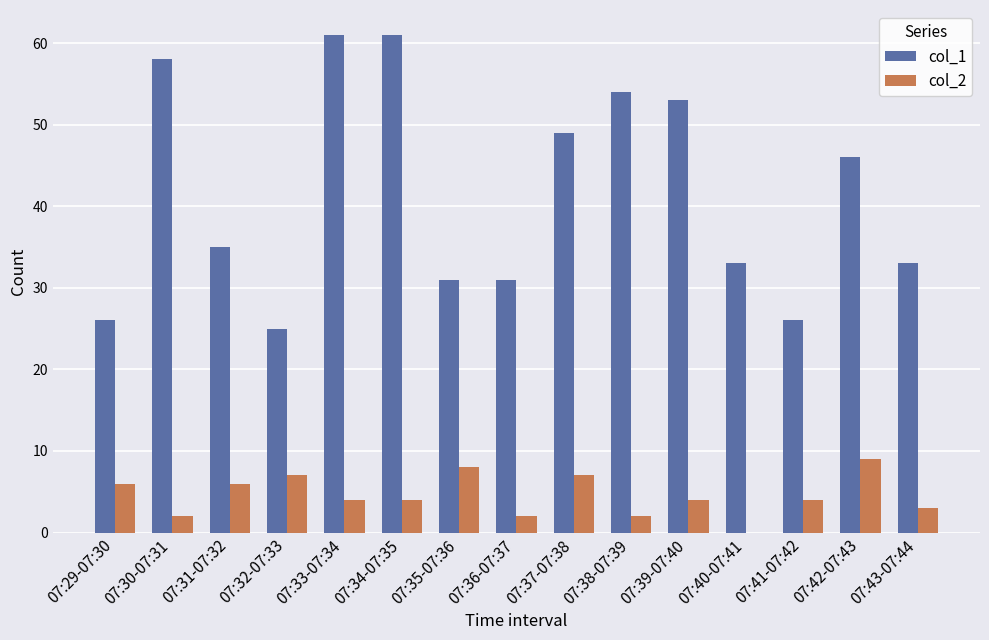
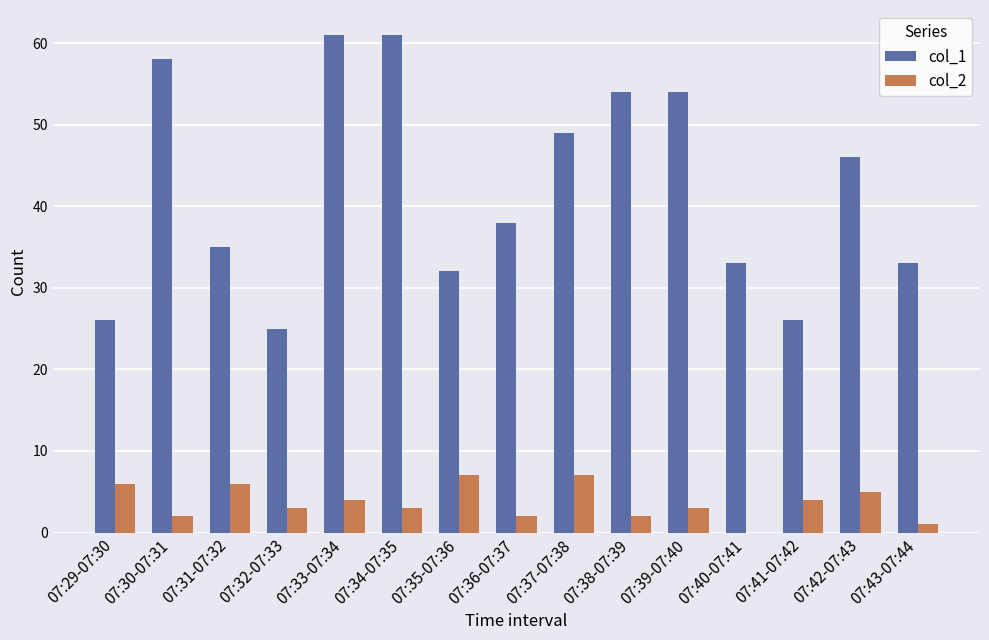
  {
    "col_1": {
      "07:29-07:30": 26,
      "07:30-07:31": 58,
      "07:31-07:32": 35,
      "07:32-07:33": 25,
      "07:33-07:34": 61,
      "07:34-07:35": 61,
-     "07:35-07:36": 31,
-     "07:36-07:37": 31,
+     "07:35-07:36": 32,
+     "07:36-07:37": 38,
      "07:37-07:38": 49,
      "07:38-07:39": 54,
-     "07:39-07:40": 53,
+     "07:39-07:40": 54,
      "07:40-07:41": 33,
      "07:41-07:42": 26,
      "07:42-07:43": 46,
      "07:43-07:44": 33
    },
    "col_2": {
      "07:29-07:30": 6,
      "07:30-07:31": 2,
      "07:31-07:32": 6,
-     "07:32-07:33": 7,
+     "07:32-07:33": 3,
      "07:33-07:34": 4,
-     "07:34-07:35": 4,
-     "07:35-07:36": 8,
+     "07:34-07:35": 3,
+     "07:35-07:36": 7,
      "07:36-07:37": 2,
      "07:37-07:38": 7,
      "07:38-07:39": 2,
-     "07:39-07:40": 4,
+     "07:39-07:40": 3,
      "07:40-07:41": 0,
      "07:41-07:42": 4,
-     "07:42-07:43": 9,
-     "07:43-07:44": 3
+     "07:42-07:43": 5,
+     "07:43-07:44": 1
    }
  }
